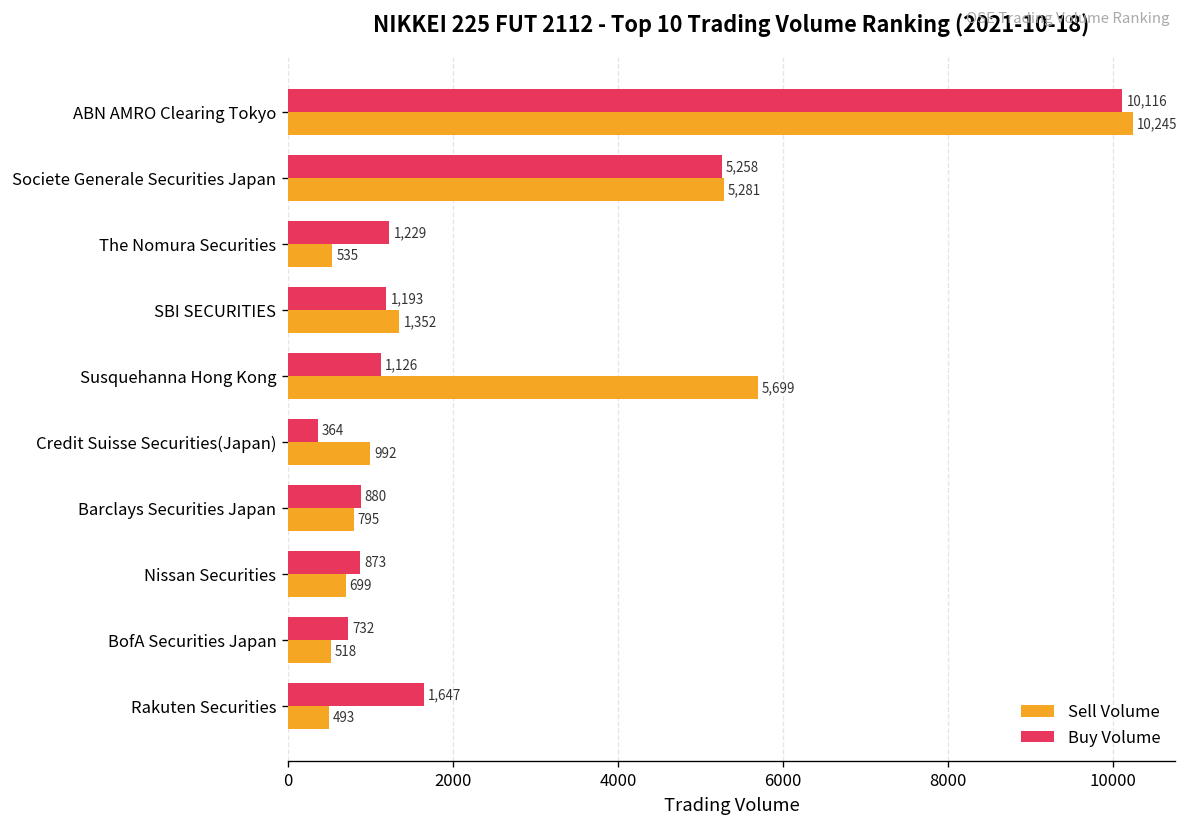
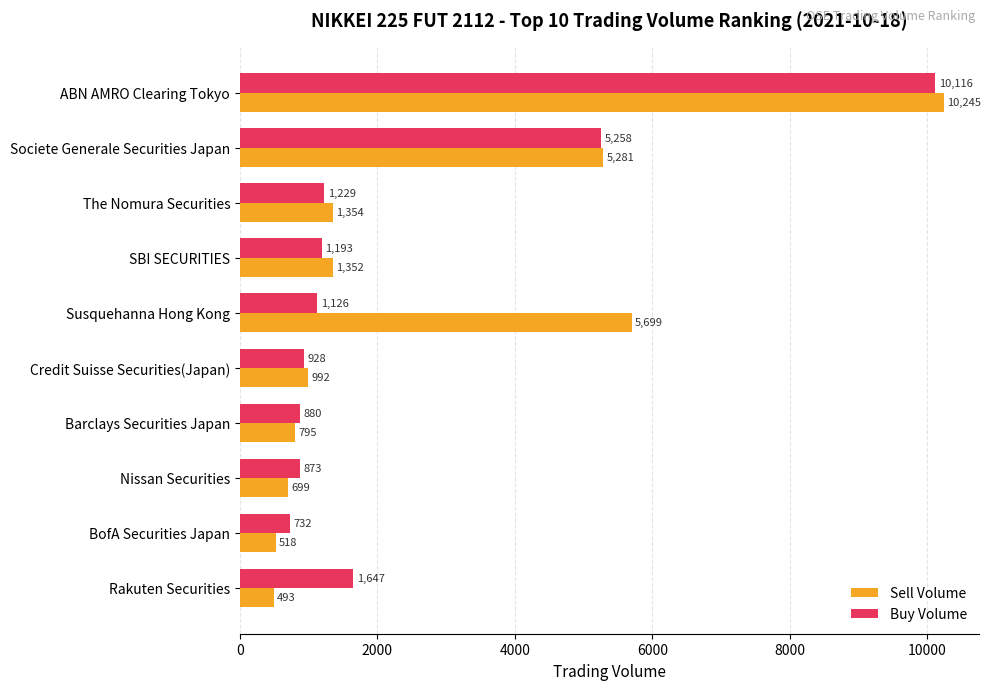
  {
    "Sell Volume": {
      "ABN AMRO Clearing Tokyo": "10,245",
      "Societe Generale Securities Japan": "5,281",
-     "The Nomura Securities": "535",
+     "The Nomura Securities": "1,354",
      "SBI SECURITIES": "1,352",
      "Credit Suisse Securities(Japan)": "992",
      "Barclays Securities Japan": "795",
      "Nissan Securities": "699",
      "BofA Securities Japan": "518",
      "Rakuten Securities": "493"
    },
    "Buy Volume": {
      "ABN AMRO Clearing Tokyo": "10,116",
      "Societe Generale Securities Japan": "5,258",
      "The Nomura Securities": "1,229",
      "SBI SECURITIES": "1,193",
      "Susquehanna Hong Kong": "1,126",
-     "Credit Suisse Securities(Japan)": "364",
+     "Credit Suisse Securities(Japan)": "928",
      "Barclays Securities Japan": "880",
      "Nissan Securities": "873",
      "BofA Securities Japan": "732",
      "Rakuten Securities": "1,647"
    }
  }
